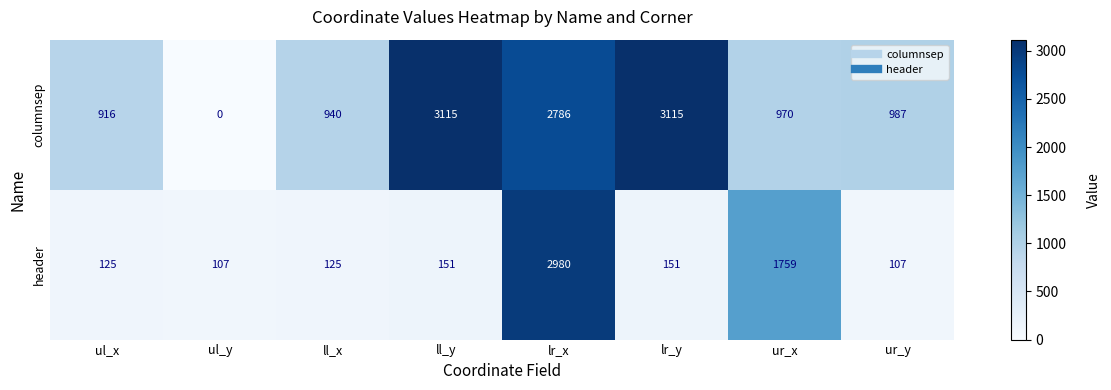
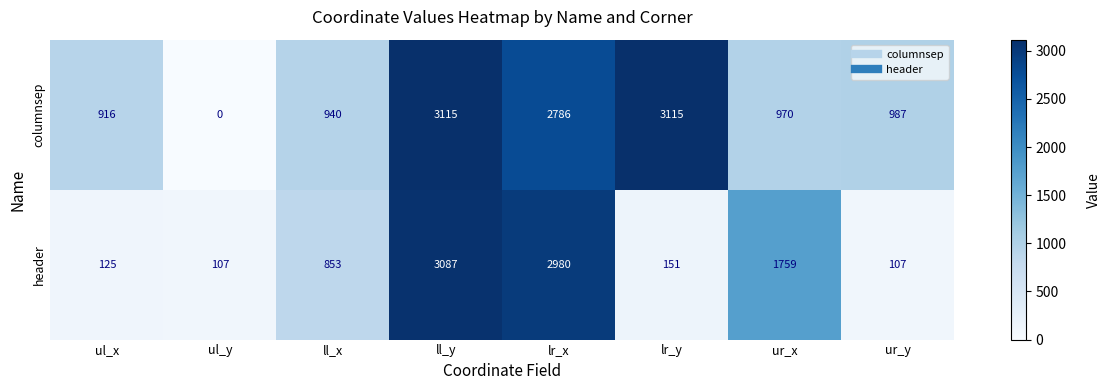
  {
    "columnsep": {
      "ul_x": 916,
      "ul_y": 0,
      "ll_x": 940,
      "ll_y": 3115,
      "lr_x": 2786,
      "lr_y": 3115,
      "ur_x": 970,
      "ur_y": 987
    },
    "header": {
      "ul_x": 125,
      "ul_y": 107,
-     "ll_x": 125,
-     "ll_y": 151,
+     "ll_x": 853,
+     "ll_y": 3087,
      "lr_x": 2980,
      "lr_y": 151,
      "ur_x": 1759,
      "ur_y": 107
    }
  }
